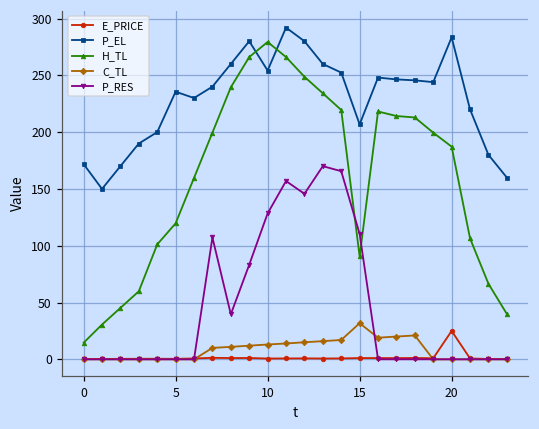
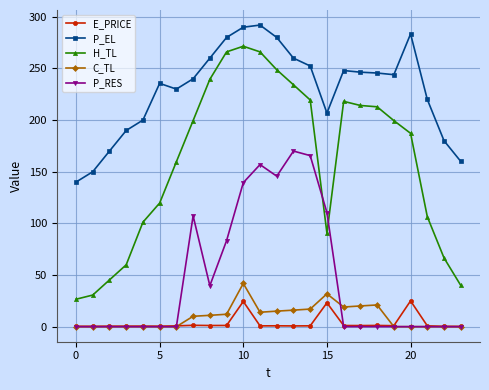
  {
    "E_PRICE": {
-     "10": 1,
-     "15": 1,
+     "10": 24,
+     "15": 23,
      "20": 25
    },
    "P_EL": {
-     "0": 172,
+     "0": 140,
      "5": 236,
-     "10": 254,
+     "10": 290,
      "15": 207,
      "20": 283
    },
    "H_TL": {
-     "0": 15,
+     "0": 27,
      "5": 120,
-     "10": 279,
+     "10": 272,
      "15": 91,
      "20": 187
    },
    "C_TL": {
-     "10": 13,
+     "10": 42,
      "15": 32
    },
    "P_RES": {
-     "10": 128,
+     "10": 139,
      "15": 110
    }
  }
